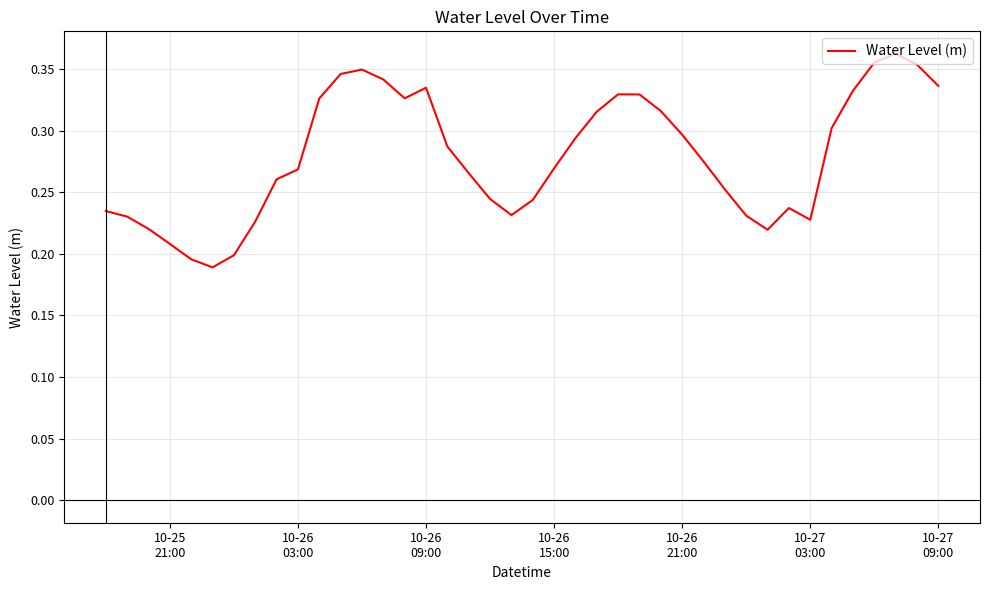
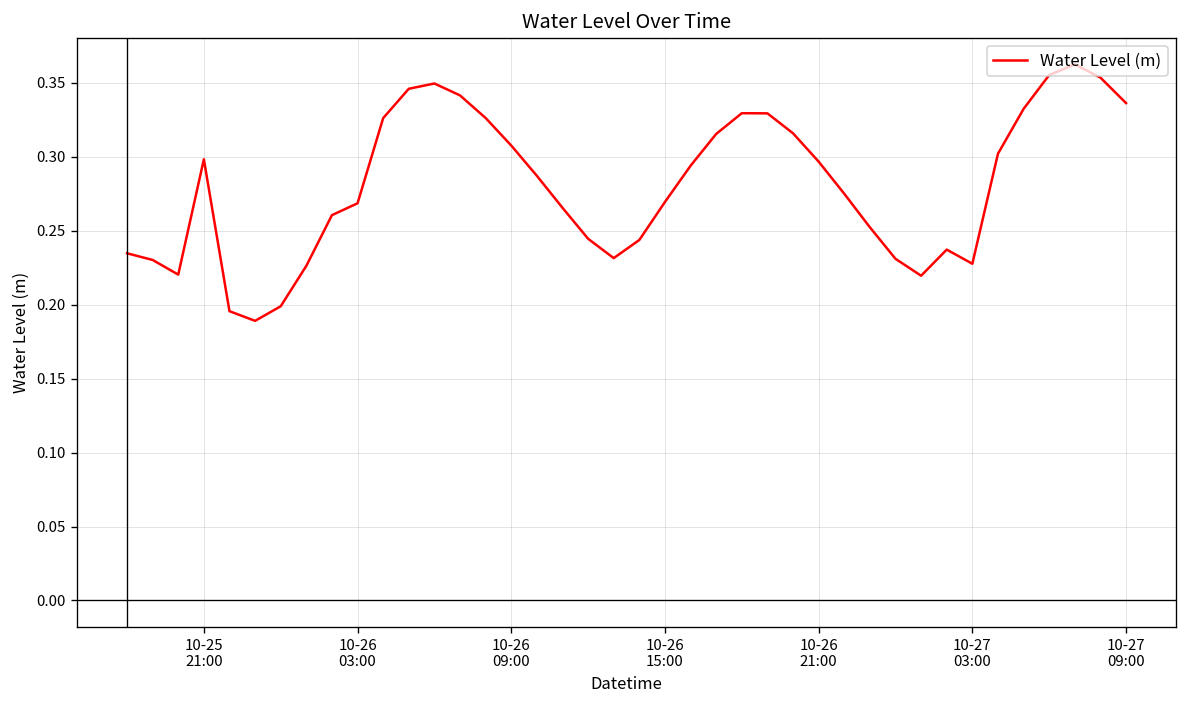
  {
-   "10-25 21:00": 0.208,
+   "10-25 21:00": 0.298,
    "10-26 03:00": 0.269,
-   "10-26 09:00": 0.335,
+   "10-26 09:00": 0.308,
    "10-26 15:00": 0.269,
    "10-26 21:00": 0.297,
    "10-27 03:00": 0.228,
    "10-27 09:00": 0.336
  }
